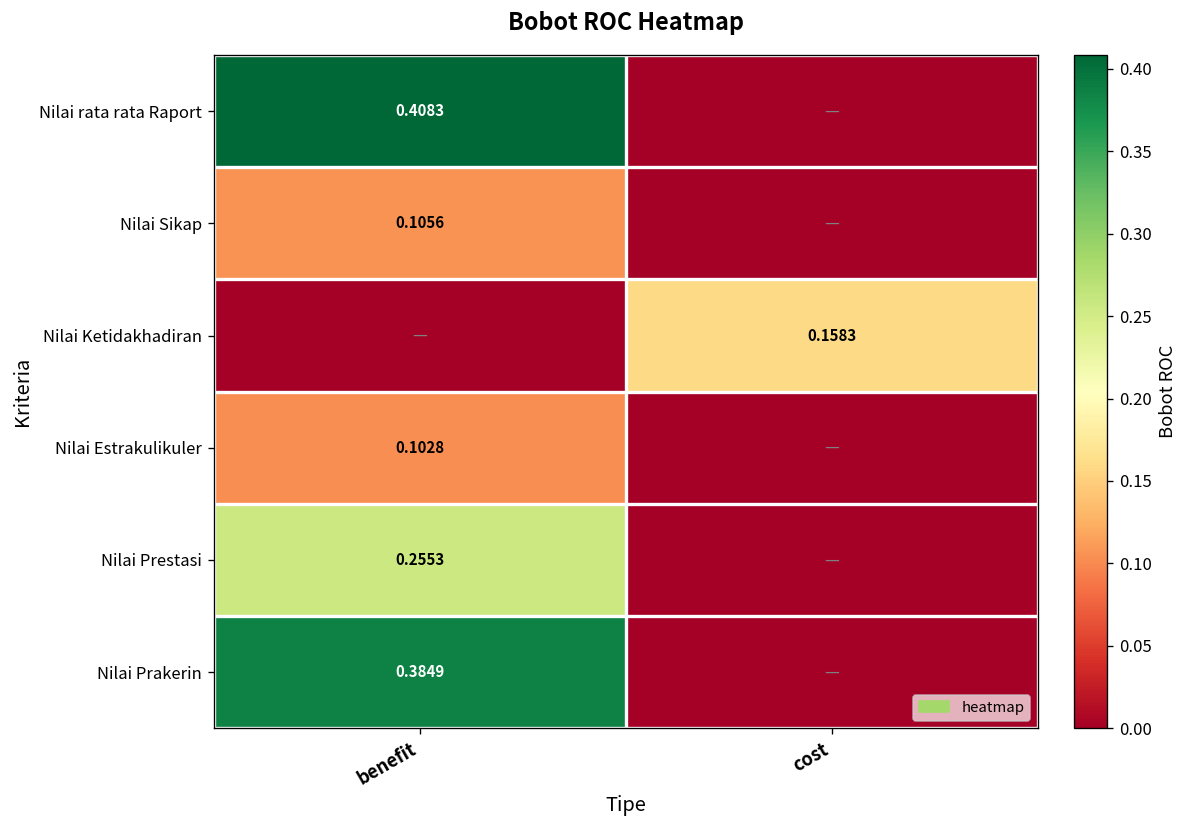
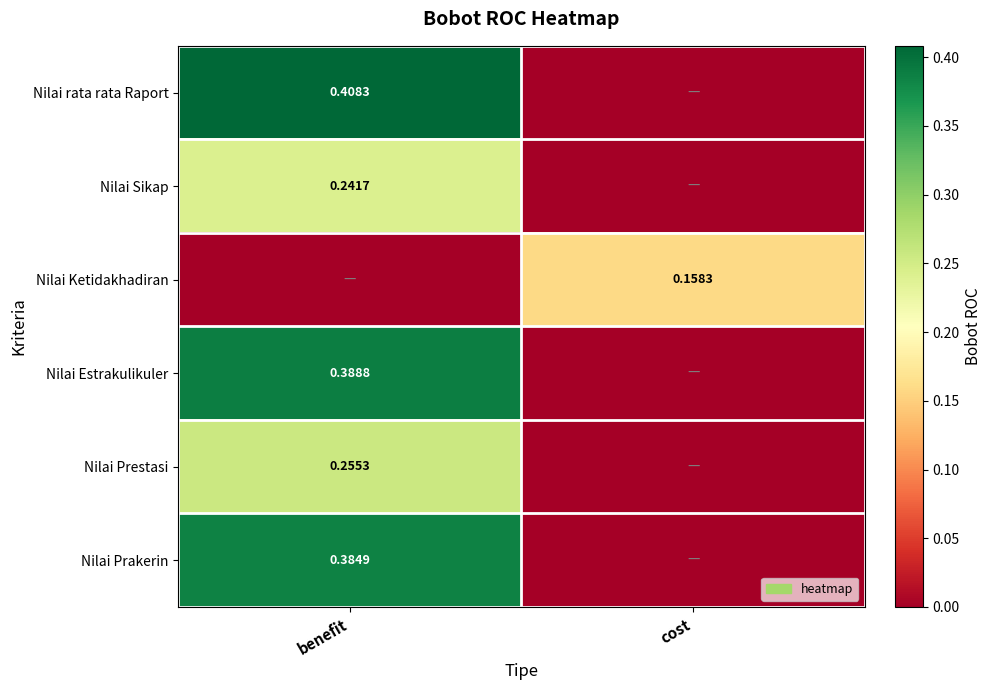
  {
    "Nilai rata rata Raport": {
      "benefit": 0.4083
    },
    "Nilai Sikap": {
-     "benefit": 0.1056
+     "benefit": 0.2417
    },
    "Nilai Ketidakhadiran": {
      "cost": 0.1583
    },
    "Nilai Estrakulikuler": {
-     "benefit": 0.1028
+     "benefit": 0.3888
    },
    "Nilai Prestasi": {
      "benefit": 0.2553
    },
    "Nilai Prakerin": {
      "benefit": 0.3849
    }
  }
